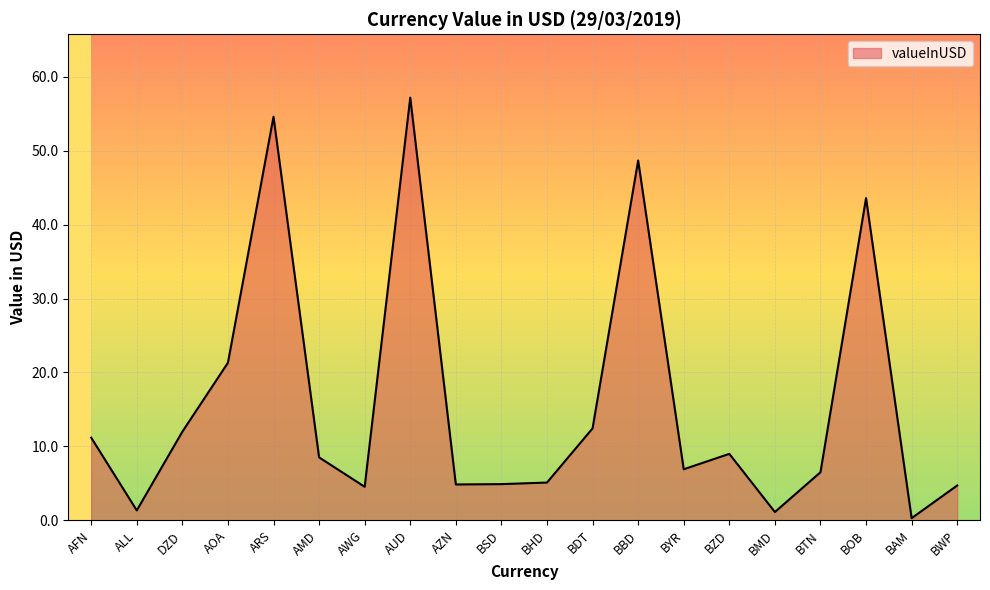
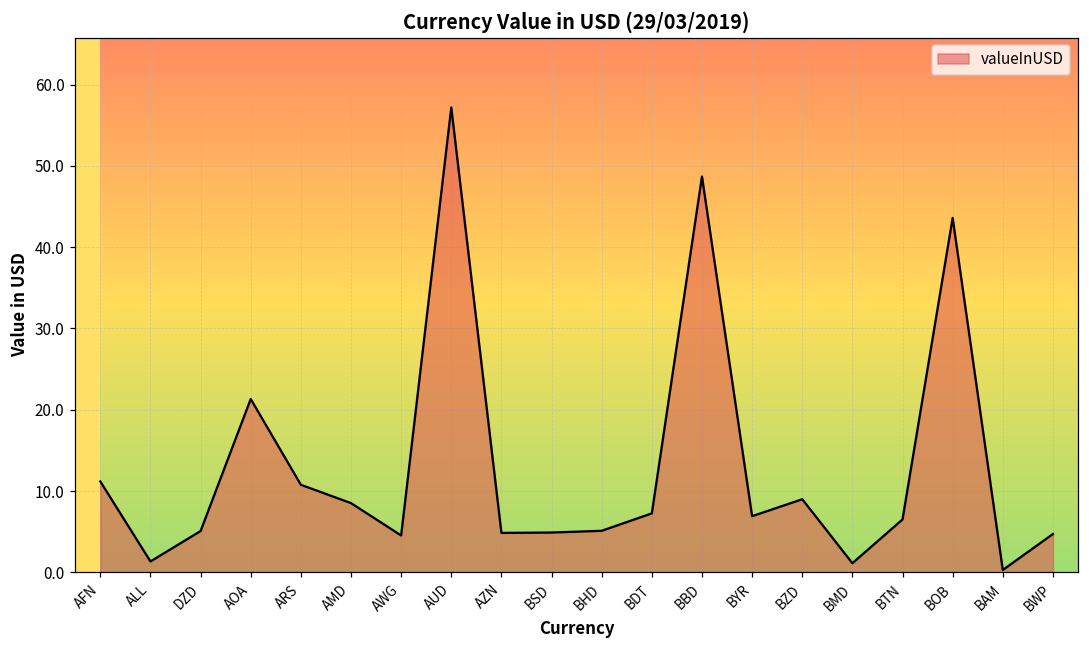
  {
    "AFN": 11,
    "ALL": 1,
-   "DZD": 12,
+   "DZD": 5,
    "AOA": 21,
-   "ARS": 55,
+   "ARS": 11,
    "AMD": 9,
    "AWG": 5,
    "AUD": 57,
    "AZN": 5,
    "BSD": 5,
    "BHD": 5,
-   "BDT": 12,
+   "BDT": 7,
    "BBD": 49,
    "BYR": 7,
    "BZD": 9,
    "BMD": 1,
    "BTN": 6,
    "BOB": 44,
    "BAM": 0,
    "BWP": 5
  }
